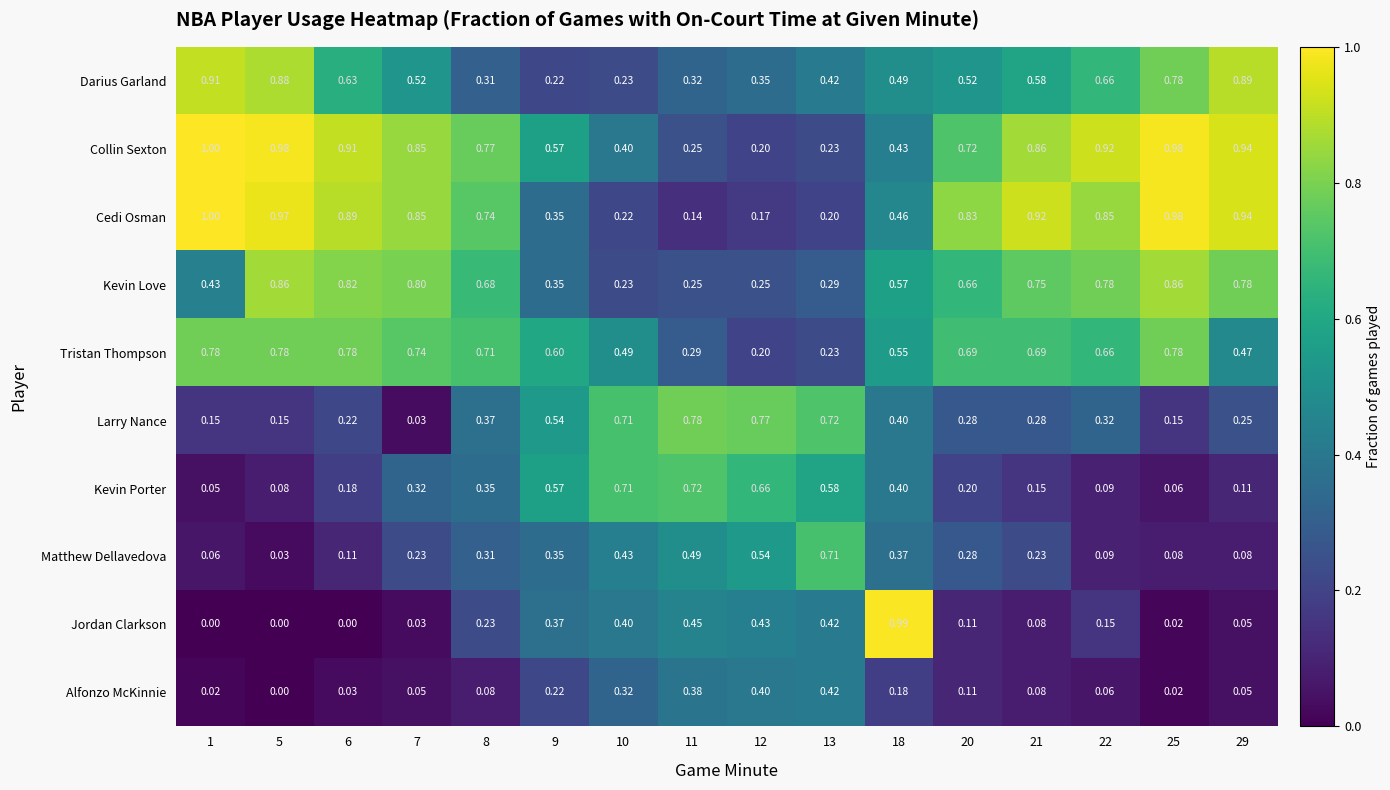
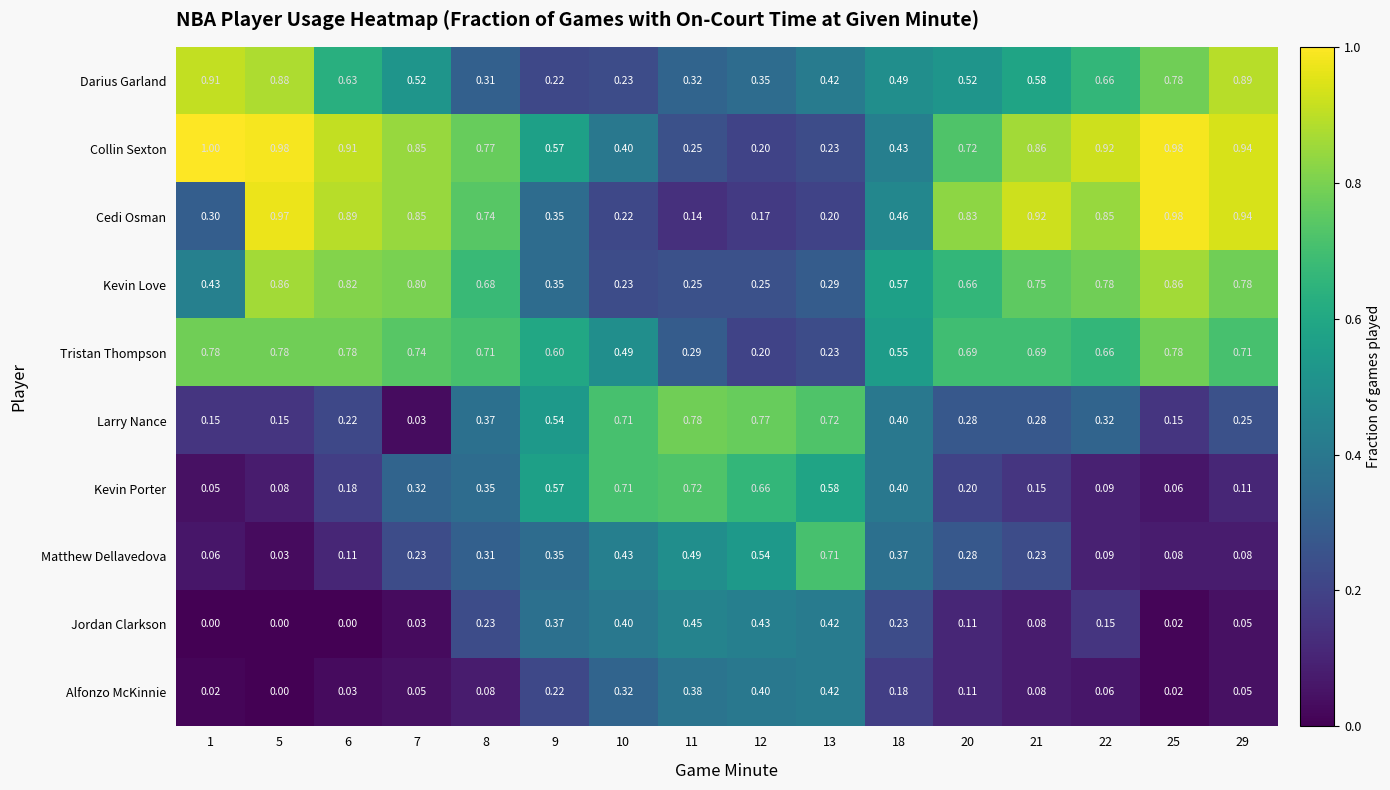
  {
    "Darius Garland": {
      "1": 0.91,
      "5": 0.88,
      "6": 0.63,
      "7": 0.52,
      "8": 0.31,
      "9": 0.22,
      "10": 0.23,
      "11": 0.32,
      "12": 0.35,
      "13": 0.42,
      "18": 0.49,
      "20": 0.52,
      "21": 0.58,
      "22": 0.66,
      "25": 0.78,
      "29": 0.89
    },
    "Collin Sexton": {
      "1": 1.00,
      "5": 0.98,
      "6": 0.91,
      "7": 0.85,
      "8": 0.77,
      "9": 0.57,
      "10": 0.40,
      "11": 0.25,
      "12": 0.20,
      "13": 0.23,
      "18": 0.43,
      "20": 0.72,
      "21": 0.86,
      "22": 0.92,
      "25": 0.98,
      "29": 0.94
    },
    "Cedi Osman": {
-     "1": 1.00,
+     "1": 0.30,
      "5": 0.97,
      "6": 0.89,
      "7": 0.85,
      "8": 0.74,
      "9": 0.35,
      "10": 0.22,
      "11": 0.14,
      "12": 0.17,
      "13": 0.20,
      "18": 0.46,
      "20": 0.83,
      "21": 0.92,
      "22": 0.85,
      "25": 0.98,
      "29": 0.94
    },
    "Kevin Love": {
      "1": 0.43,
      "5": 0.86,
      "6": 0.82,
      "7": 0.80,
      "8": 0.68,
      "9": 0.35,
      "10": 0.23,
      "11": 0.25,
      "12": 0.25,
      "13": 0.29,
      "18": 0.57,
      "20": 0.66,
      "21": 0.75,
      "22": 0.78,
      "25": 0.86,
      "29": 0.78
    },
    "Tristan Thompson": {
      "1": 0.78,
      "5": 0.78,
      "6": 0.78,
      "7": 0.74,
      "8": 0.71,
      "9": 0.60,
      "10": 0.49,
      "11": 0.29,
      "12": 0.20,
      "13": 0.23,
      "18": 0.55,
      "20": 0.69,
      "21": 0.69,
      "22": 0.66,
      "25": 0.78,
-     "29": 0.47
+     "29": 0.71
    },
    "Larry Nance": {
      "1": 0.15,
      "5": 0.15,
      "6": 0.22,
      "7": 0.03,
      "8": 0.37,
      "9": 0.54,
      "10": 0.71,
      "11": 0.78,
      "12": 0.77,
      "13": 0.72,
      "18": 0.40,
      "20": 0.28,
      "21": 0.28,
      "22": 0.32,
      "25": 0.15,
      "29": 0.25
    },
    "Kevin Porter": {
      "1": 0.05,
      "5": 0.08,
      "6": 0.18,
      "7": 0.32,
      "8": 0.35,
      "9": 0.57,
      "10": 0.71,
      "11": 0.72,
      "12": 0.66,
      "13": 0.58,
      "18": 0.40,
      "20": 0.20,
      "21": 0.15,
      "22": 0.09,
      "25": 0.06,
      "29": 0.11
    },
    "Matthew Dellavedova": {
      "1": 0.06,
      "5": 0.03,
      "6": 0.11,
      "7": 0.23,
      "8": 0.31,
      "9": 0.35,
      "10": 0.43,
      "11": 0.49,
      "12": 0.54,
      "13": 0.71,
      "18": 0.37,
      "20": 0.28,
      "21": 0.23,
      "22": 0.09,
      "25": 0.08,
      "29": 0.08
    },
    "Jordan Clarkson": {
      "1": 0.00,
      "5": 0.00,
      "6": 0.00,
      "7": 0.03,
      "8": 0.23,
      "9": 0.37,
      "10": 0.40,
      "11": 0.45,
      "12": 0.43,
      "13": 0.42,
-     "18": 0.99,
+     "18": 0.23,
      "20": 0.11,
      "21": 0.08,
      "22": 0.15,
      "25": 0.02,
      "29": 0.05
    },
    "Alfonzo McKinnie": {
      "1": 0.02,
      "5": 0.00,
      "6": 0.03,
      "7": 0.05,
      "8": 0.08,
      "9": 0.22,
      "10": 0.32,
      "11": 0.38,
      "12": 0.40,
      "13": 0.42,
      "18": 0.18,
      "20": 0.11,
      "21": 0.08,
      "22": 0.06,
      "25": 0.02,
      "29": 0.05
    }
  }
